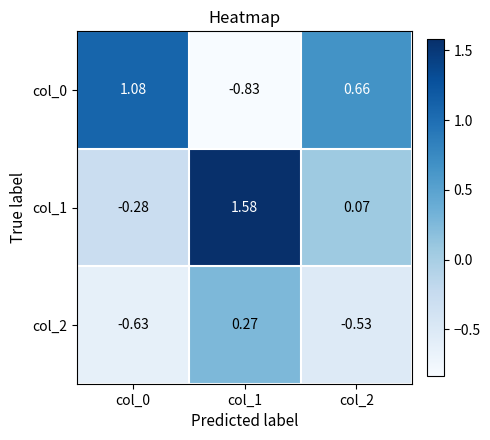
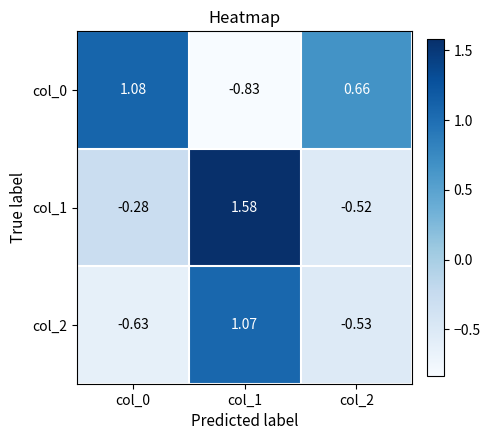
  {
    "col_0": {
      "col_0": 1.08,
      "col_1": -0.83,
      "col_2": 0.66
    },
    "col_1": {
      "col_0": -0.28,
      "col_1": 1.58,
-     "col_2": 0.07
+     "col_2": -0.52
    },
    "col_2": {
      "col_0": -0.63,
-     "col_1": 0.27,
+     "col_1": 1.07,
      "col_2": -0.53
    }
  }
